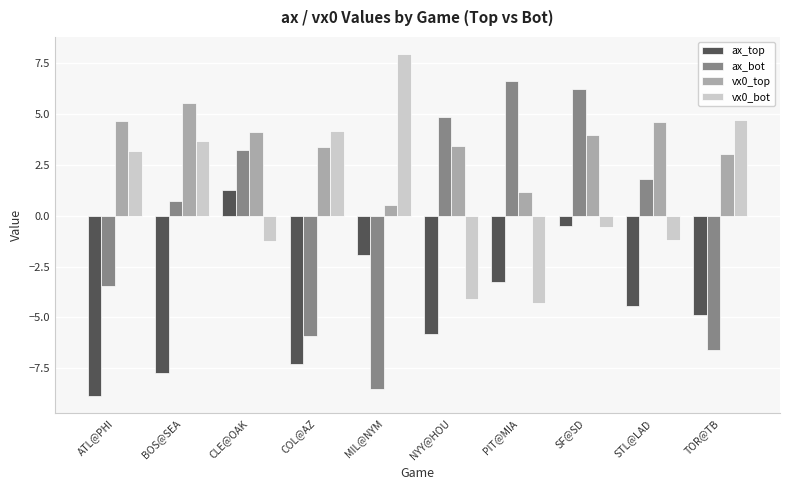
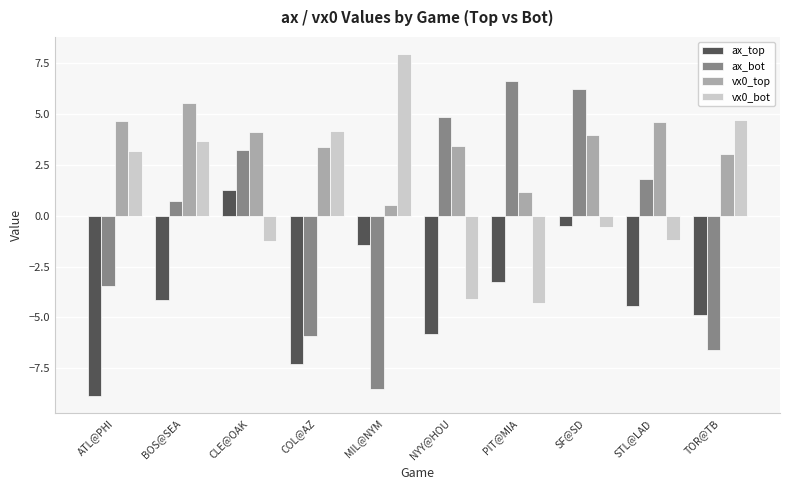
  {
    "ax_top": {
      "ATL@PHI": -8.9,
-     "BOS@SEA": -7.8,
+     "BOS@SEA": -4.1,
      "CLE@OAK": 1.2,
      "COL@AZ": -7.3,
-     "MIL@NYM": -1.9,
+     "MIL@NYM": -1.4,
      "NYY@HOU": -5.8,
      "PIT@MIA": -3.3,
      "SF@SD": -0.5,
      "STL@LAD": -4.4,
      "TOR@TB": -4.9
    }
  }
